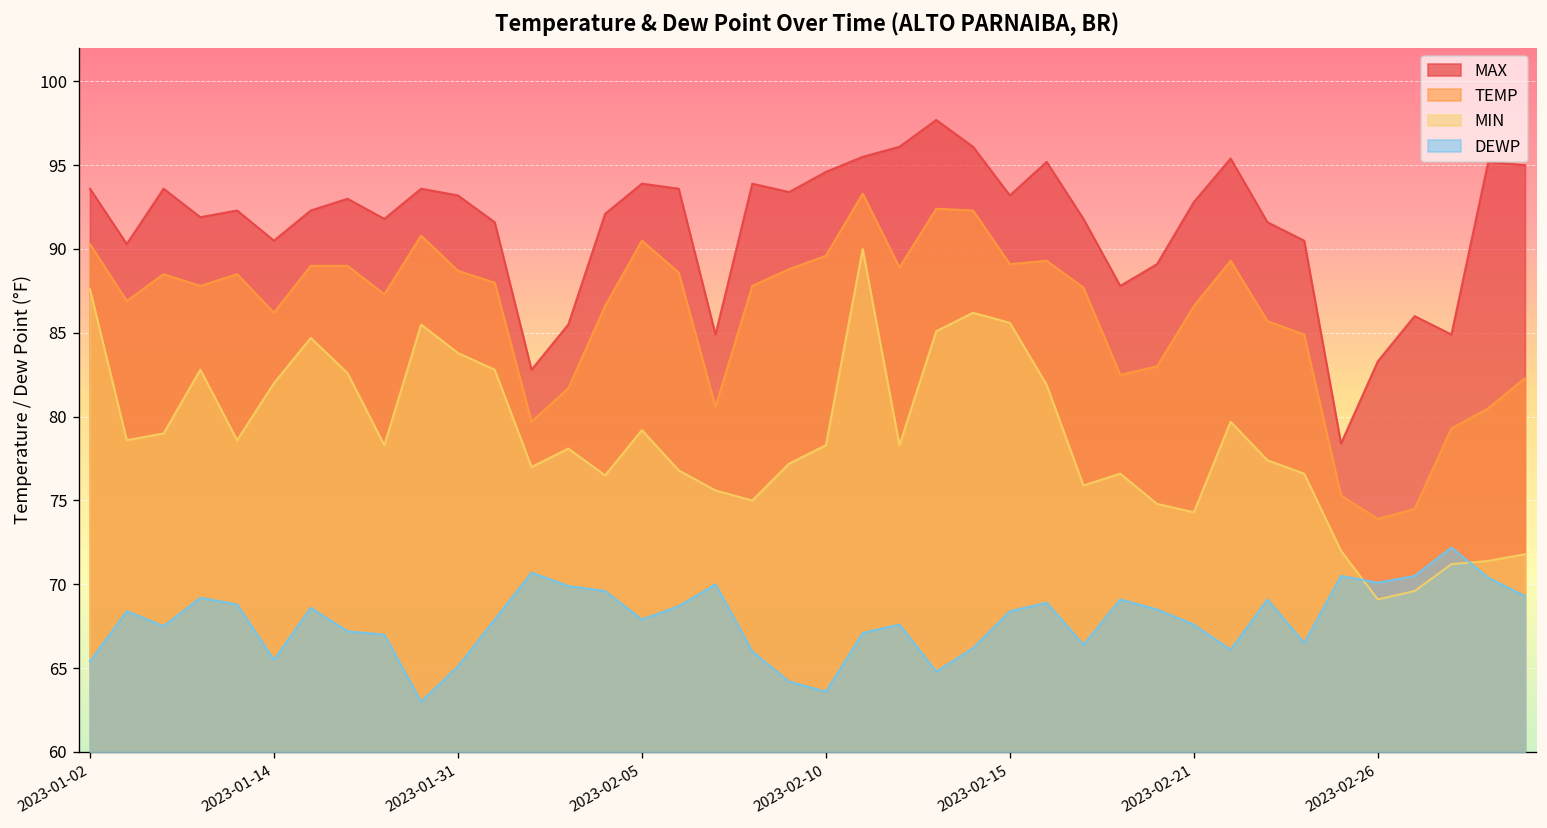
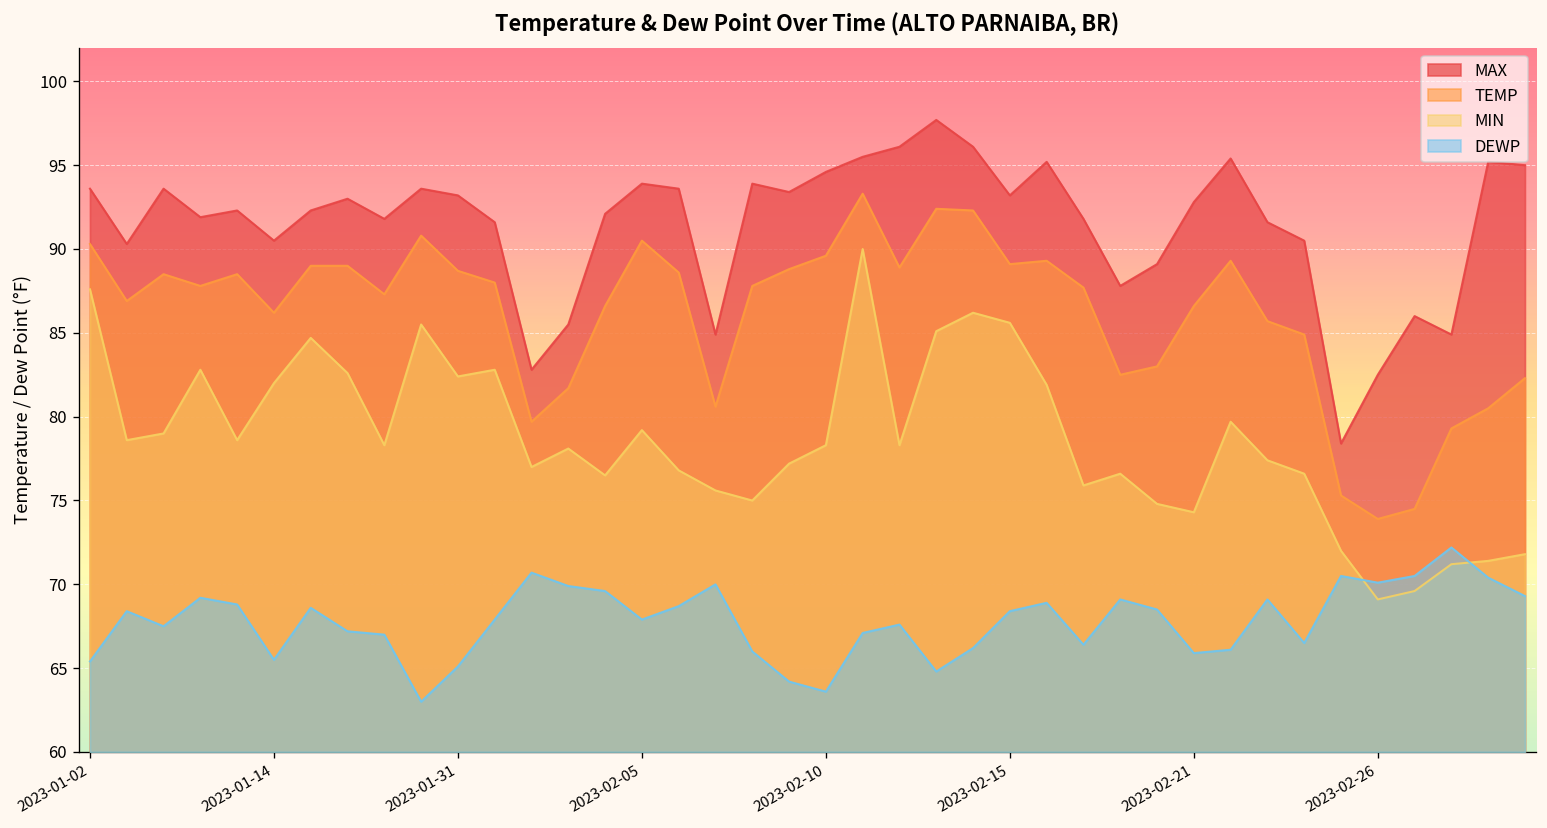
  {
    "MAX": {
      "2023-01-02": 93.6,
      "2023-01-14": 90.5,
      "2023-01-31": 93.2,
      "2023-02-05": 93.9,
      "2023-02-10": 94.6,
      "2023-02-15": 93.2,
      "2023-02-21": 92.8,
-     "2023-02-26": 83.3
+     "2023-02-26": 82.5
    },
    "TEMP": {
      "2023-01-02": 90.3,
      "2023-01-14": 86.2,
      "2023-01-31": 88.7,
      "2023-02-05": 90.5,
      "2023-02-10": 89.6,
      "2023-02-15": 89.1,
      "2023-02-21": 86.6,
      "2023-02-26": 73.9
    },
    "MIN": {
      "2023-01-02": 87.6,
      "2023-01-14": 82.0,
-     "2023-01-31": 83.8,
+     "2023-01-31": 82.4,
      "2023-02-05": 79.2,
      "2023-02-10": 78.3,
      "2023-02-15": 85.6,
      "2023-02-21": 74.3,
      "2023-02-26": 69.1
    },
    "DEWP": {
      "2023-01-02": 65.4,
      "2023-01-14": 65.5,
      "2023-01-31": 65.1,
      "2023-02-05": 67.9,
      "2023-02-10": 63.6,
      "2023-02-15": 68.4,
-     "2023-02-21": 67.6,
+     "2023-02-21": 65.9,
      "2023-02-26": 70.1
    }
  }
